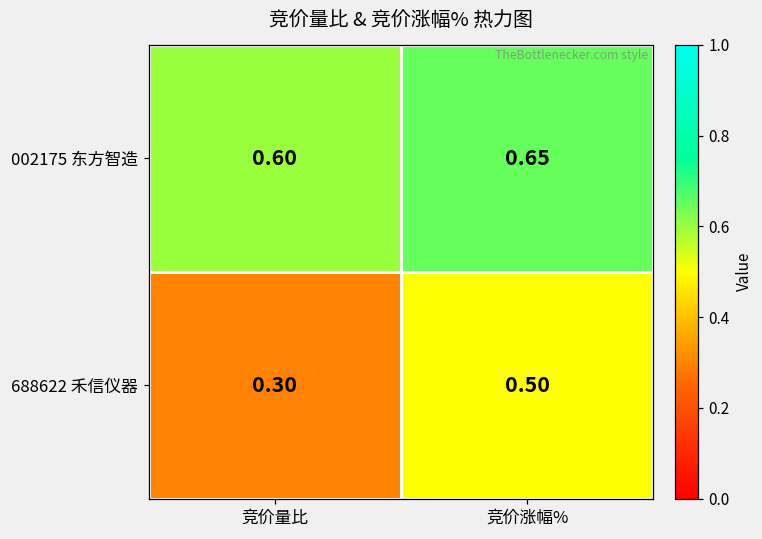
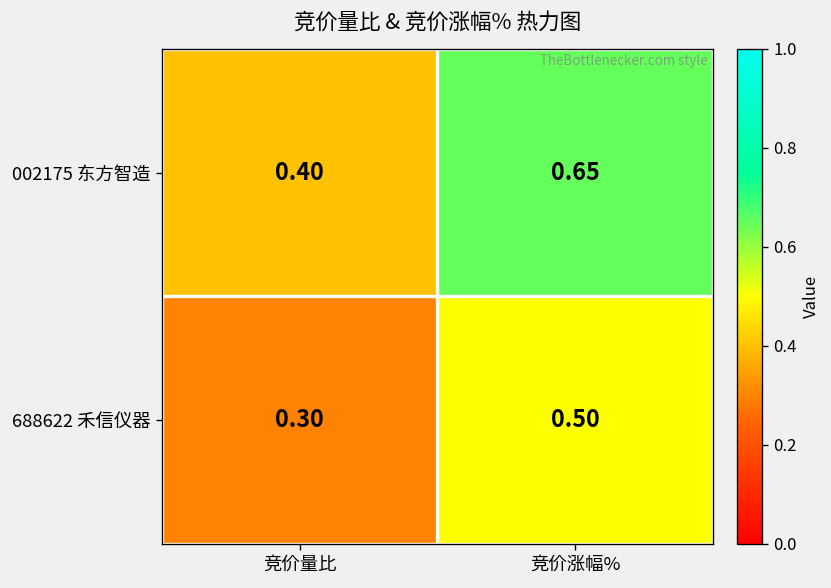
  {
    "002175 东方智造": {
-     "竞价量比": 0.60
+     "竞价量比": 0.40
    },
    "688622 禾信仪器": {
      "竞价量比": 0.30,
      "竞价涨幅%": 0.50
    }
  }
